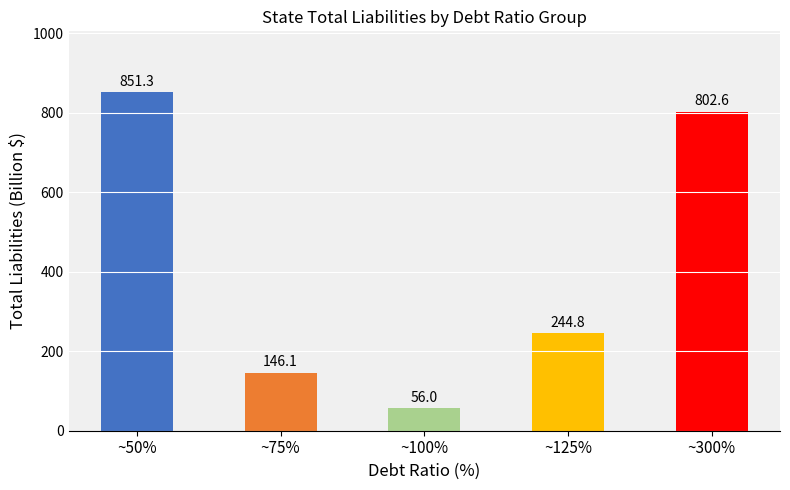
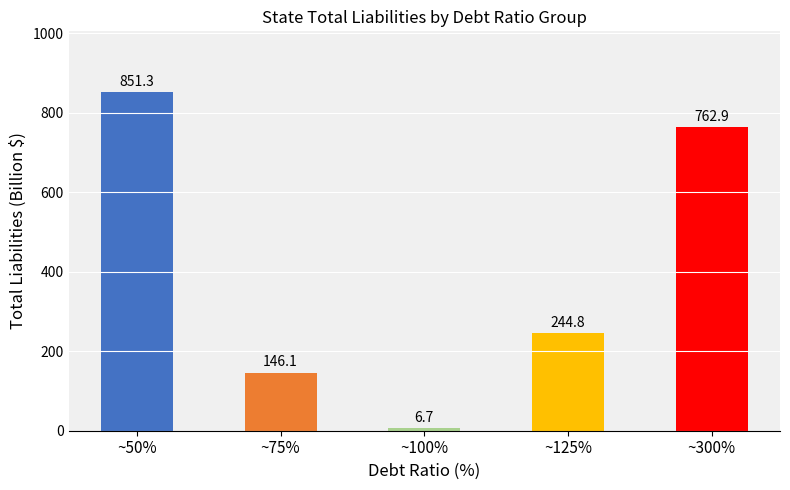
  {
    "~50%": 851.3,
    "~75%": 146.1,
-   "~100%": 56.0,
+   "~100%": 6.7,
    "~125%": 244.8,
-   "~300%": 802.6
+   "~300%": 762.9
  }
